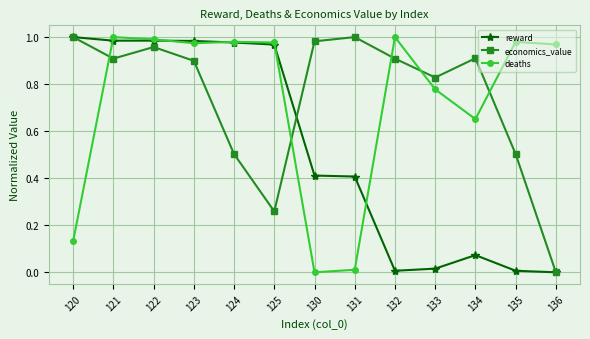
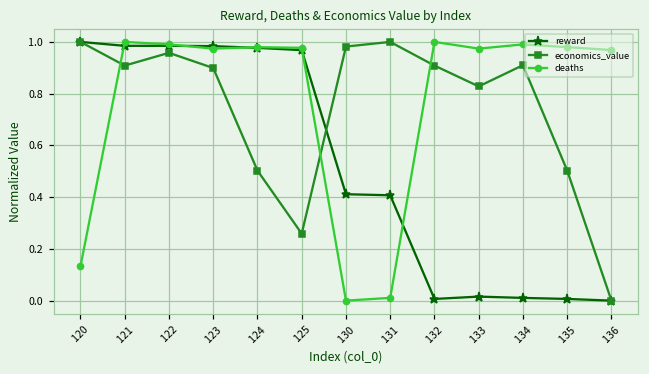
  {
    "reward": {
      "121": 0.98,
      "130": 0.41,
      "131": 0.41,
      "132": 0.01,
      "133": 0.02,
-     "134": 0.07,
+     "134": 0.01,
      "135": 0.01
    },
    "economics_value": {
      "121": 0.91,
      "122": 0.96,
      "123": 0.90,
      "124": 0.50,
      "125": 0.26,
      "130": 0.98,
      "131": 1.00,
      "132": 0.91,
      "133": 0.83,
      "134": 0.91,
      "135": 0.50
    },
    "deaths": {
      "120": 0.13,
      "121": 1.00,
      "130": 0.00,
      "131": 0.01,
      "132": 1.00,
-     "133": 0.78,
-     "134": 0.65
+     "133": 0.97,
+     "134": 0.99
    }
  }
